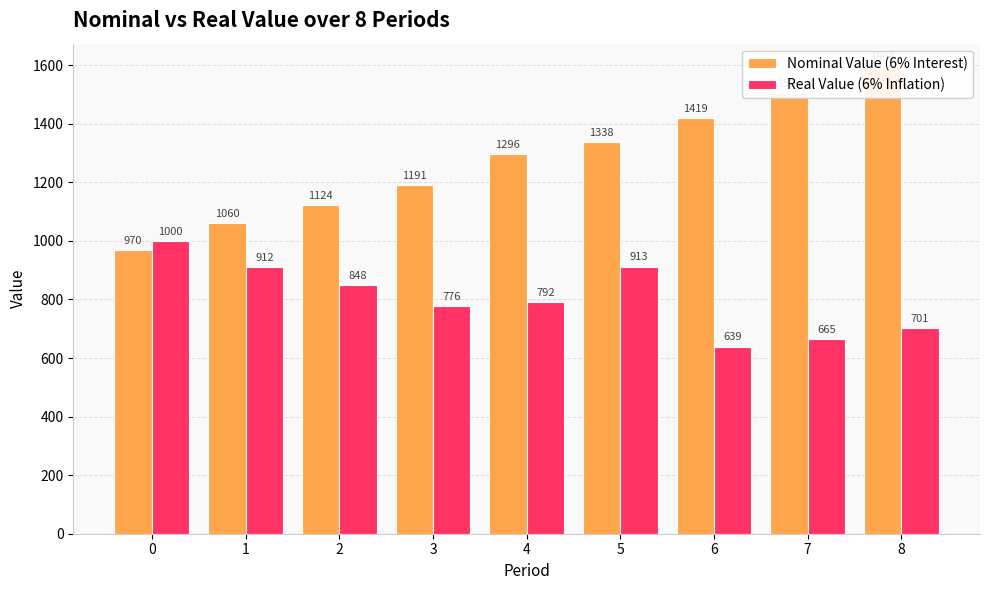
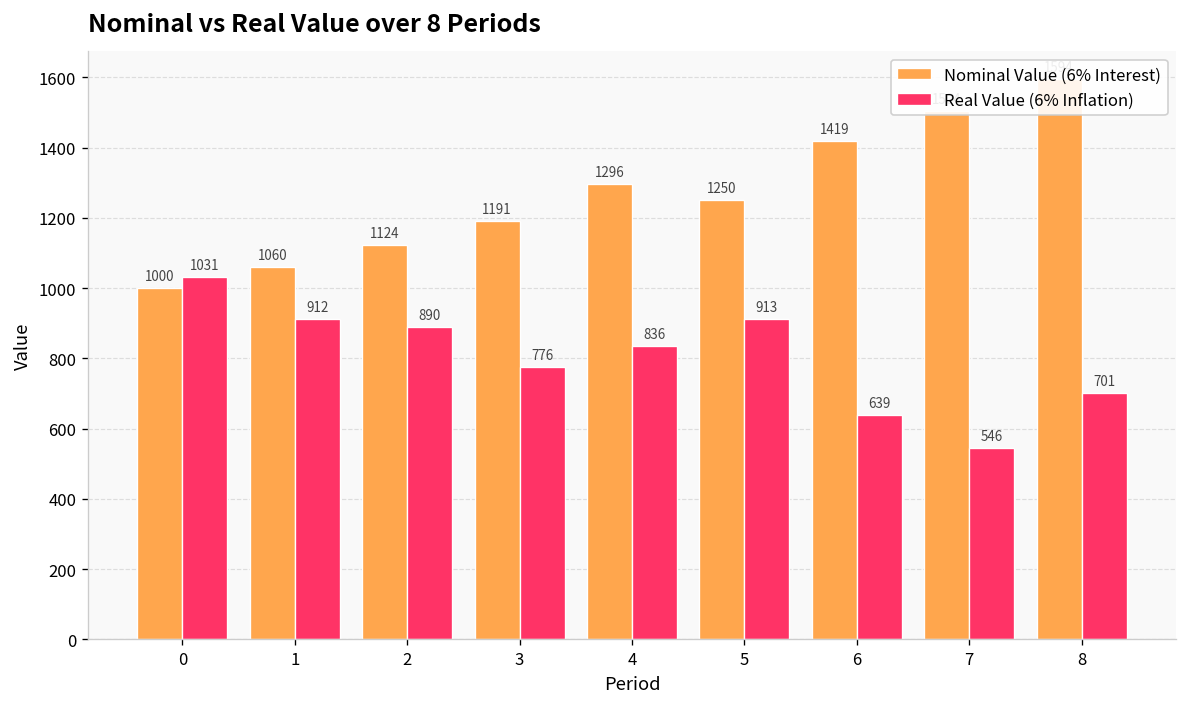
  {
    "Nominal Value (6% Interest)": {
-     "0": 970,
+     "0": 1000,
      "1": 1060,
      "2": 1124,
      "3": 1191,
      "4": 1296,
-     "5": 1338,
+     "5": 1250,
      "6": 1419
    },
    "Real Value (6% Inflation)": {
-     "0": 1000,
+     "0": 1031,
      "1": 912,
-     "2": 848,
+     "2": 890,
      "3": 776,
-     "4": 792,
+     "4": 836,
      "5": 913,
      "6": 639,
-     "7": 665,
+     "7": 546,
      "8": 701
    }
  }
